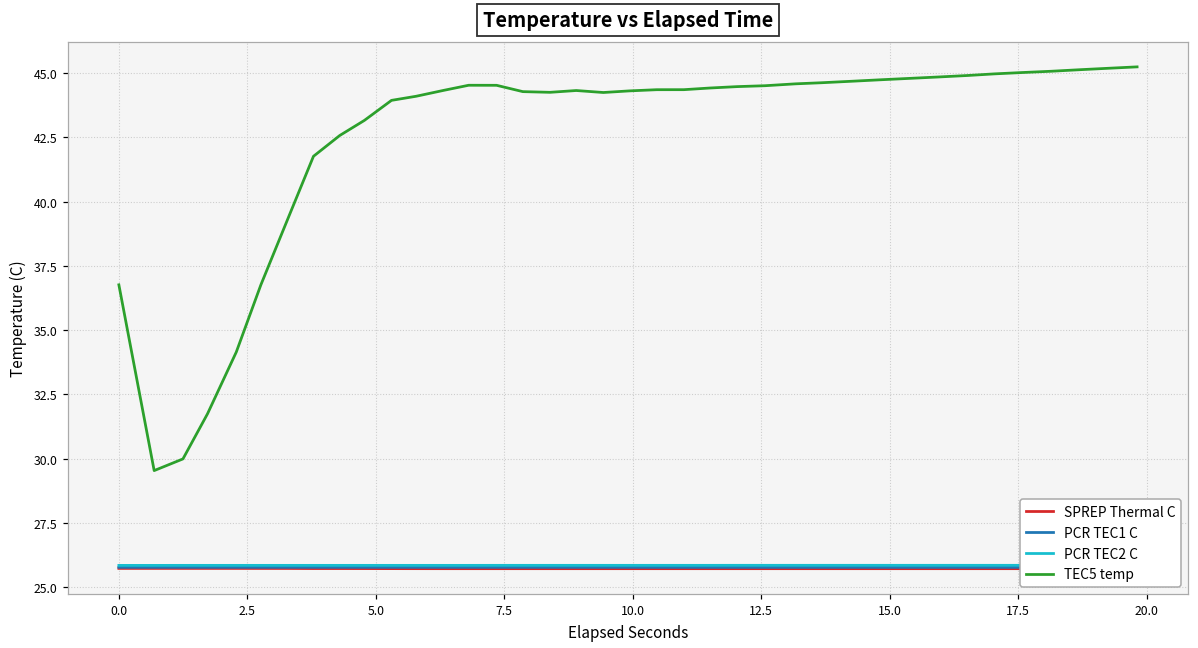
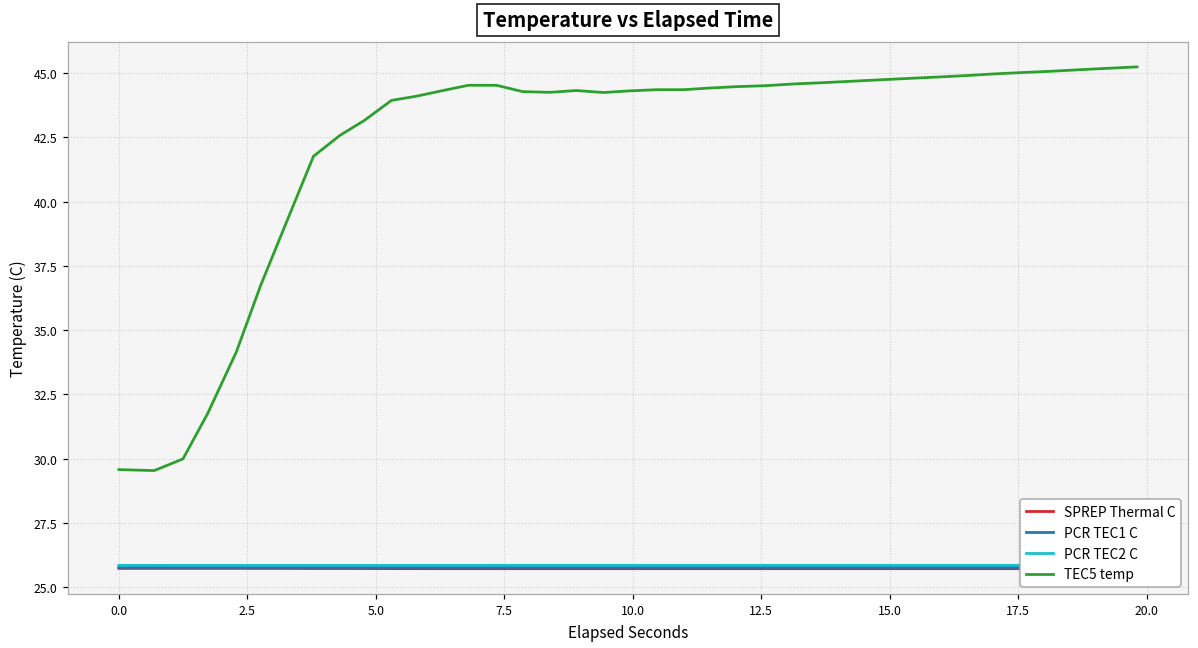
  {
    "TEC5 temp": {
-     "0.0": 36.8
+     "0.0": 29.6
    }
  }
